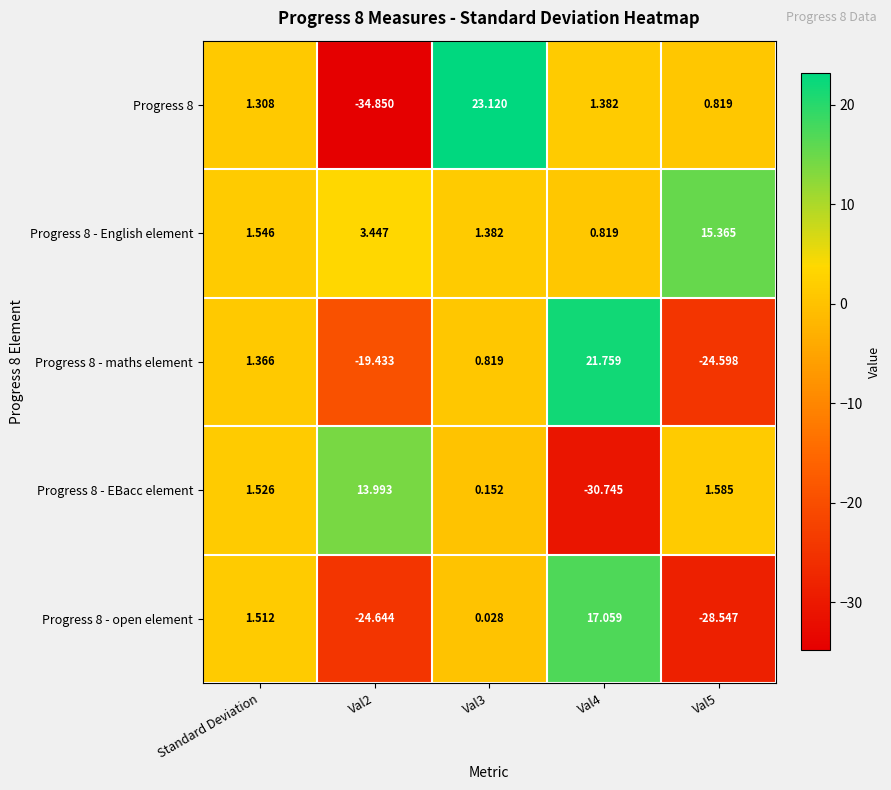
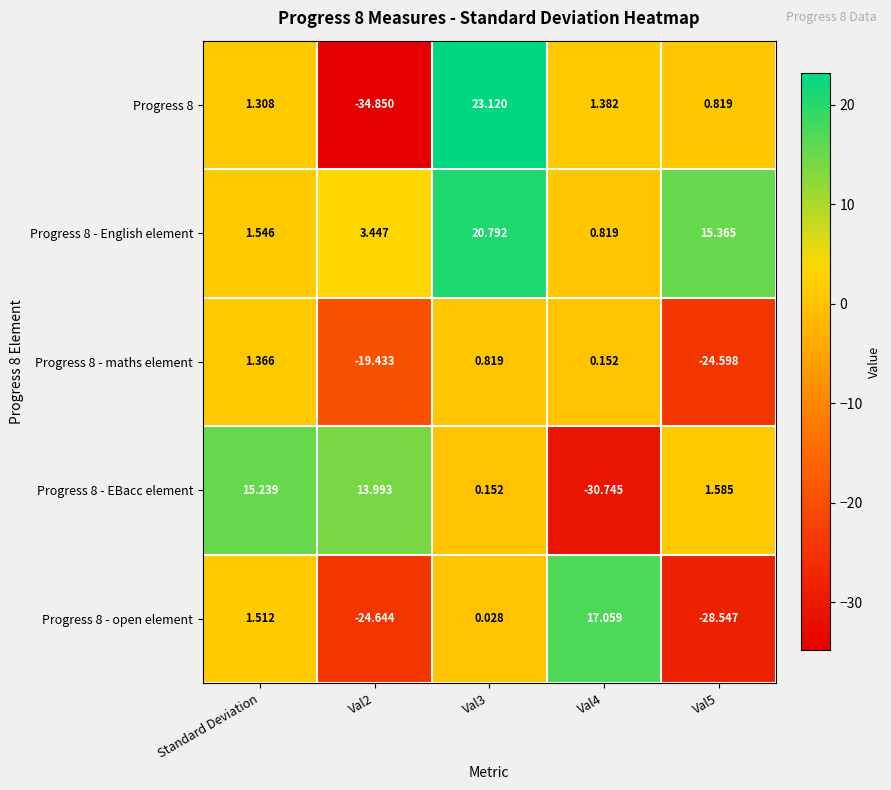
  {
    "Progress 8": {
      "Standard Deviation": 1.308,
      "Val2": -34.850,
      "Val3": 23.120,
      "Val4": 1.382,
      "Val5": 0.819
    },
    "Progress 8 - English element": {
      "Standard Deviation": 1.546,
      "Val2": 3.447,
-     "Val3": 1.382,
+     "Val3": 20.792,
      "Val4": 0.819,
      "Val5": 15.365
    },
    "Progress 8 - maths element": {
      "Standard Deviation": 1.366,
      "Val2": -19.433,
      "Val3": 0.819,
-     "Val4": 21.759,
+     "Val4": 0.152,
      "Val5": -24.598
    },
    "Progress 8 - EBacc element": {
-     "Standard Deviation": 1.526,
+     "Standard Deviation": 15.239,
      "Val2": 13.993,
      "Val3": 0.152,
      "Val4": -30.745,
      "Val5": 1.585
    },
    "Progress 8 - open element": {
      "Standard Deviation": 1.512,
      "Val2": -24.644,
      "Val3": 0.028,
      "Val4": 17.059,
      "Val5": -28.547
    }
  }
